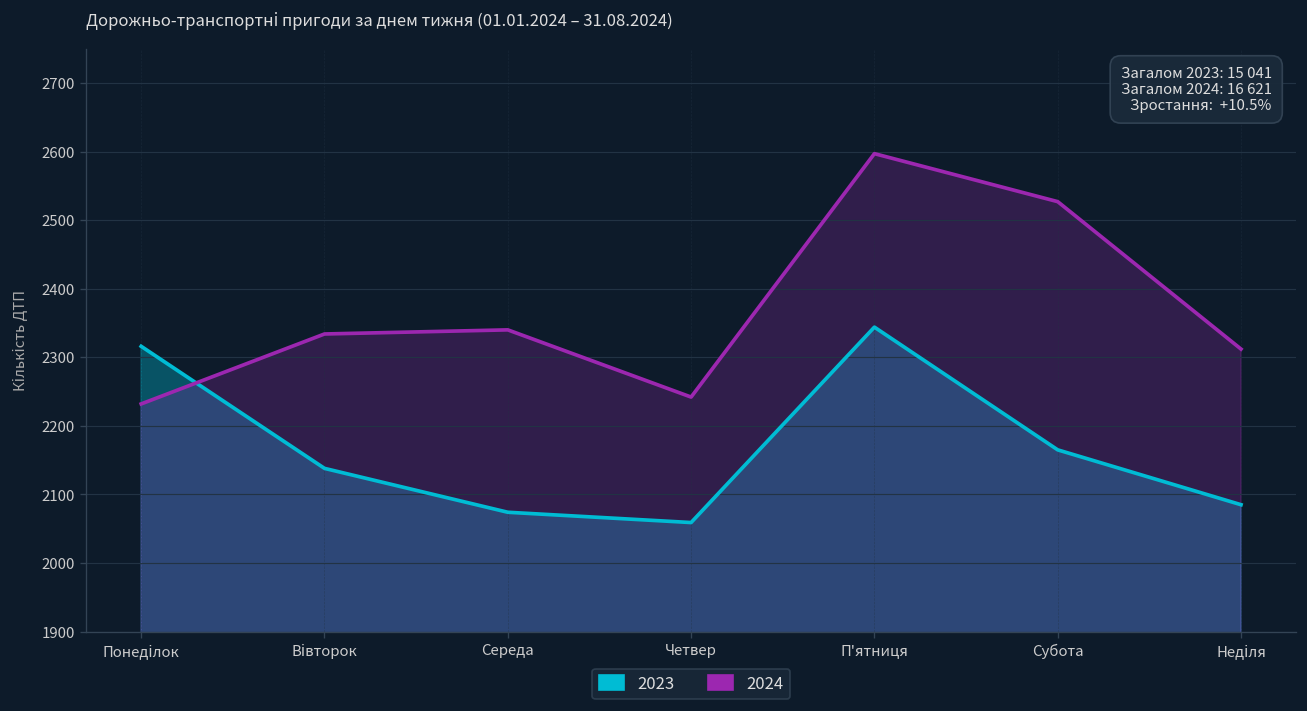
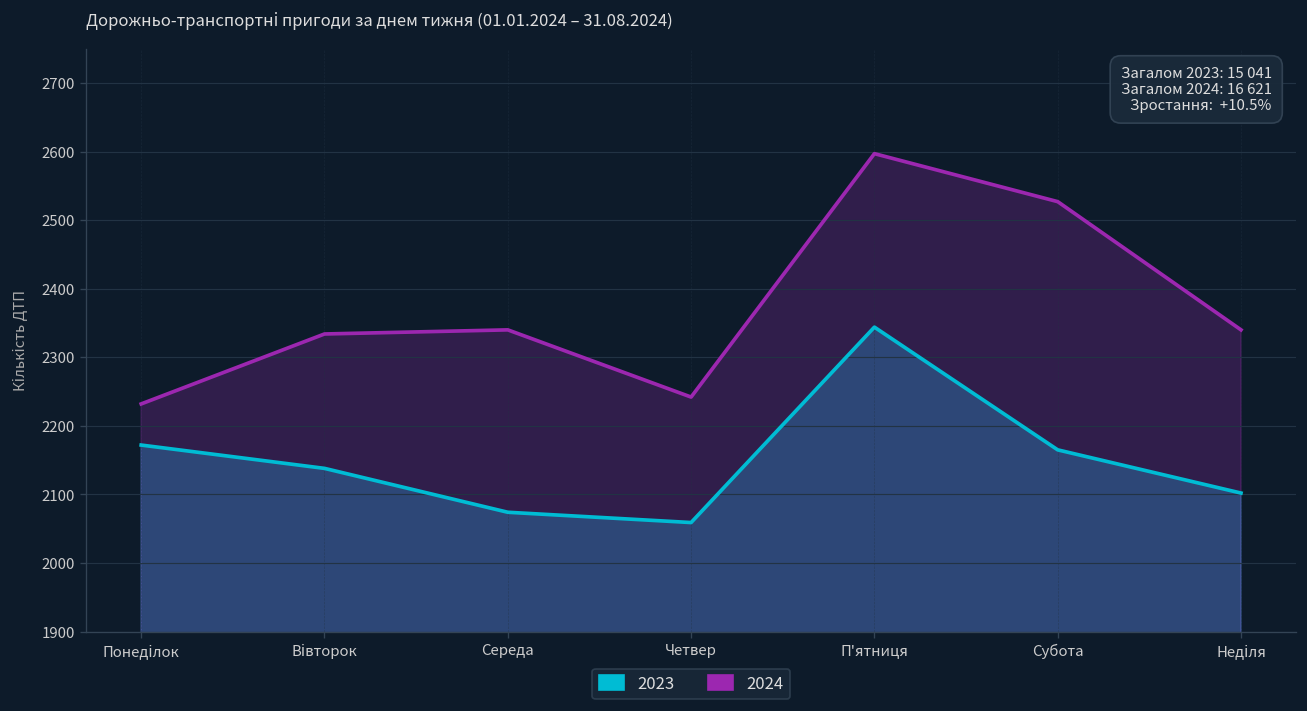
  {
    "2023": {
-     "Понеділок": 2320,
+     "Понеділок": 2170,
      "Вівторок": 2140,
      "Середа": 2070,
      "Четвер": 2060,
      "П'ятниця": 2340,
      "Субота": 2170,
-     "Неділя": 2090
+     "Неділя": 2100
    },
    "2024": {
      "Понеділок": 2230,
      "Вівторок": 2330,
      "Середа": 2340,
      "Четвер": 2240,
      "П'ятниця": 2600,
      "Субота": 2530,
-     "Неділя": 2310
+     "Неділя": 2340
    }
  }
